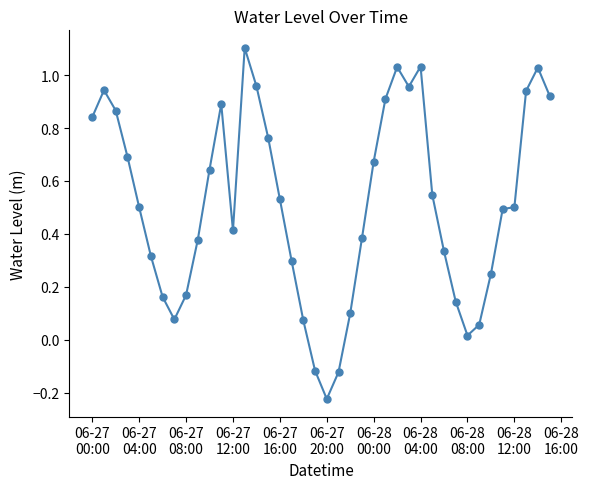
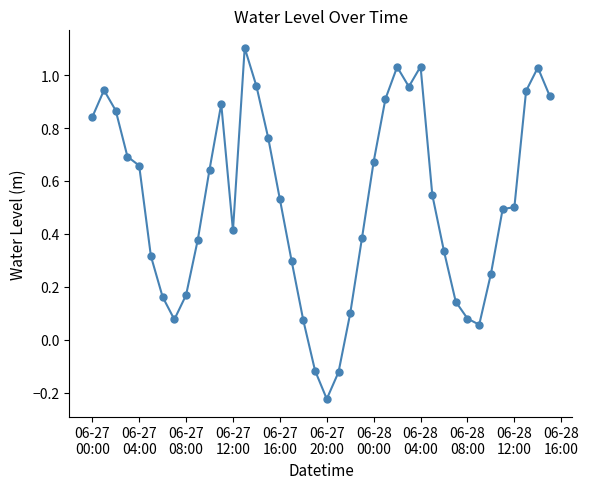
  {
    "06-27 00:00": 0.84,
-   "06-27 04:00": 0.50,
+   "06-27 04:00": 0.66,
    "06-27 08:00": 0.17,
    "06-27 12:00": 0.41,
    "06-27 16:00": 0.53,
    "06-27 20:00": -0.22,
    "06-28 00:00": 0.67,
    "06-28 04:00": 1.03,
-   "06-28 08:00": 0.02,
+   "06-28 08:00": 0.08,
    "06-28 12:00": 0.50
  }
